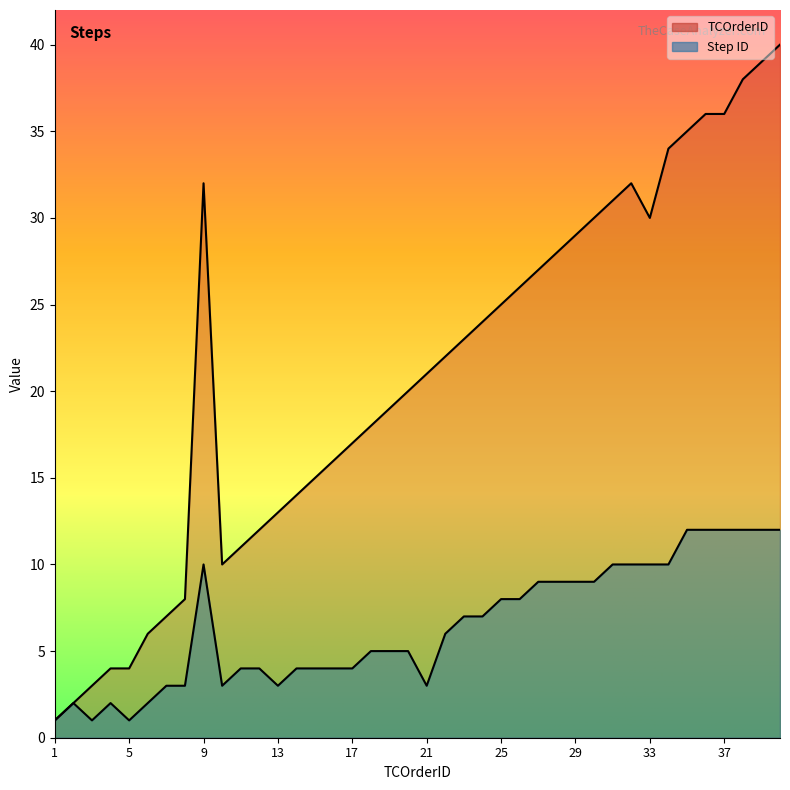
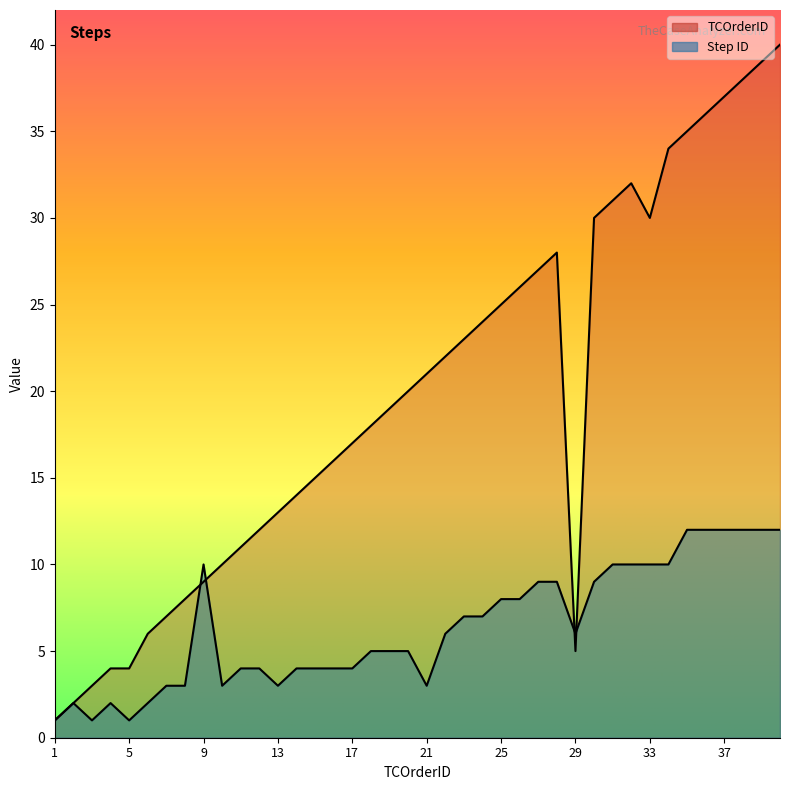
  {
    "TCOrderID": {
      "5": 4,
-     "9": 32,
+     "9": 9,
      "13": 13,
      "17": 17,
      "21": 21,
      "25": 25,
-     "29": 29,
+     "29": 5,
      "33": 30,
-     "37": 36
+     "37": 37
    },
    "Step ID": {
      "5": 1,
      "9": 10,
      "13": 3,
      "17": 4,
      "21": 3,
      "25": 8,
-     "29": 9,
+     "29": 6,
      "33": 10,
      "37": 12
    }
  }
